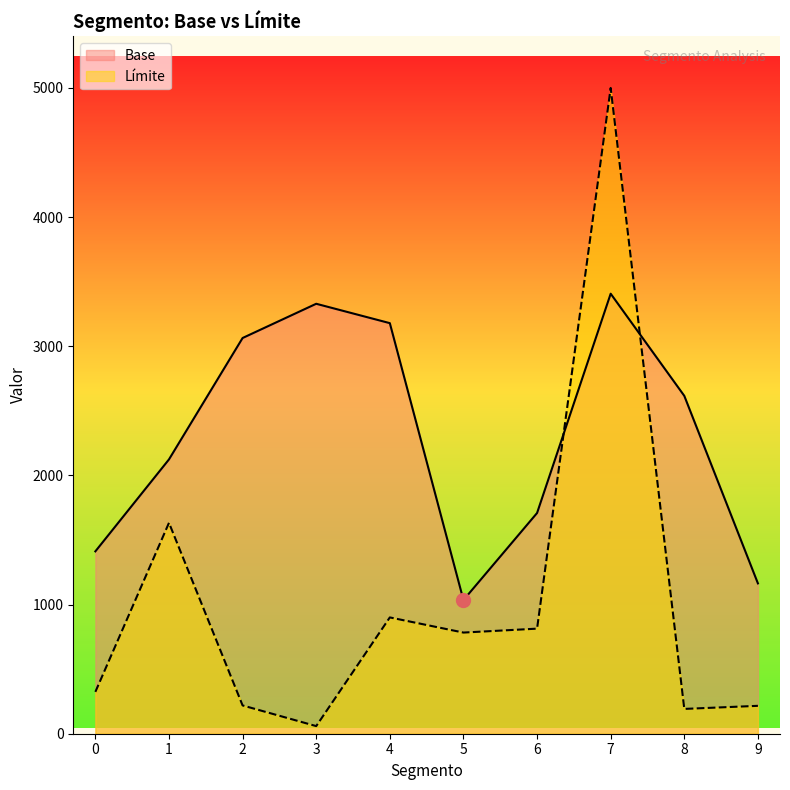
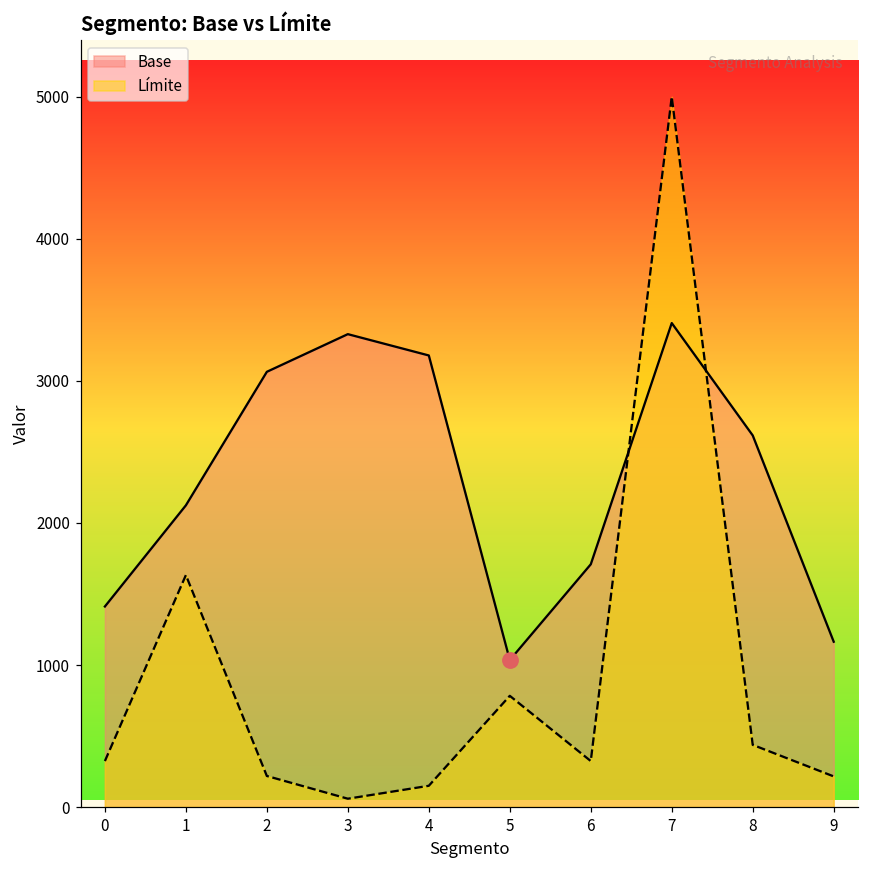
  {
    "Límite": {
      "0": 320,
      "1": 1630,
      "2": 220,
      "3": 60,
-     "4": 900,
+     "4": 150,
      "5": 780,
-     "6": 810,
+     "6": 320,
      "7": 5000,
-     "8": 190,
+     "8": 440,
      "9": 220
    }
  }
